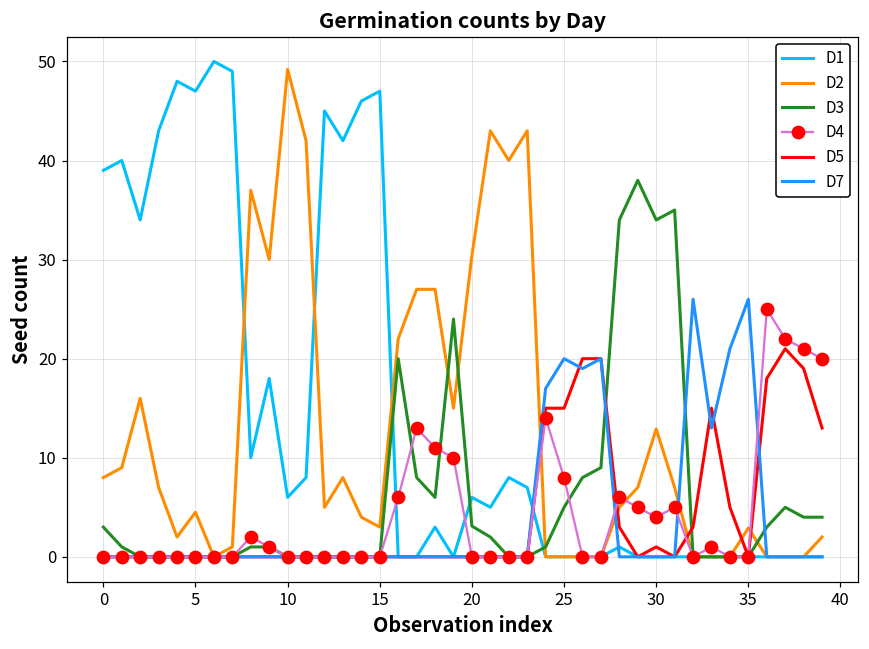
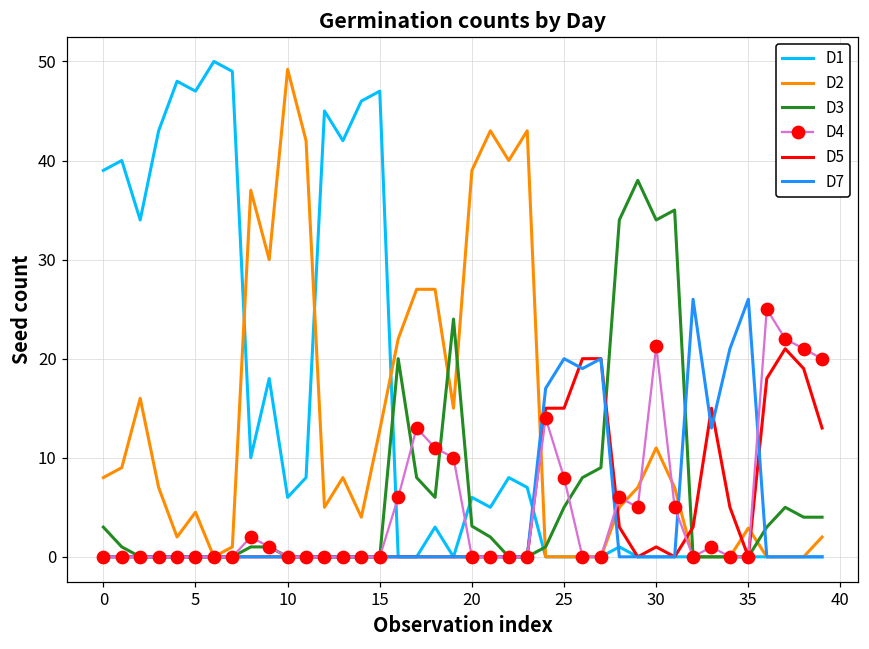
  {
    "D2": {
      "0": 8,
      "5": 5,
      "10": 49,
-     "15": 3,
-     "20": 30,
-     "30": 13,
+     "15": 13,
+     "20": 39,
+     "30": 11,
      "35": 3
    },
    "D3": {
      "0": 3,
      "20": 3,
      "25": 5,
      "30": 34
    },
    "D4": {
      "25": 8,
-     "30": 4
+     "30": 21
    },
    "D5": {
      "25": 15,
      "30": 1
    }
  }
